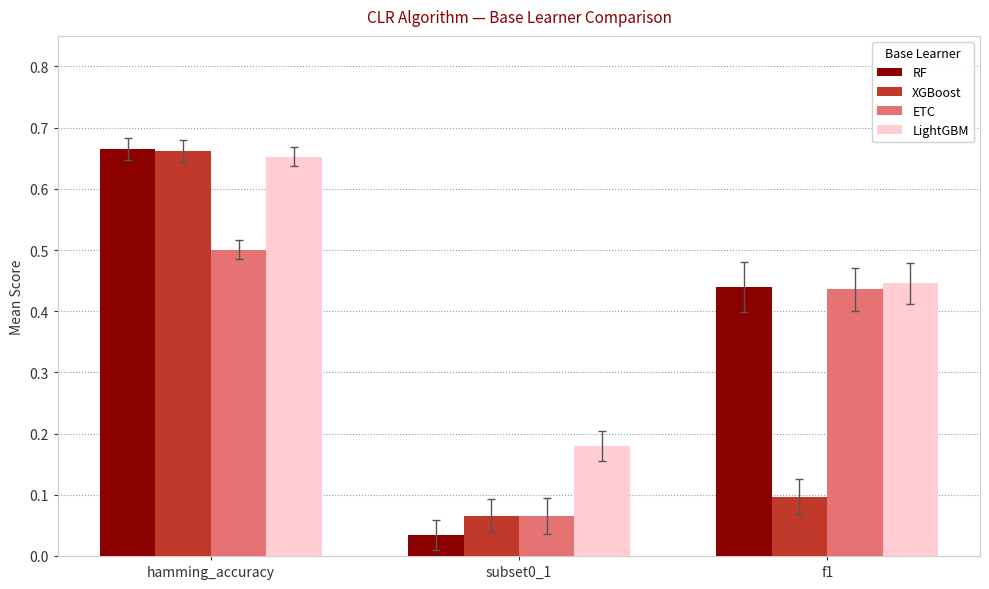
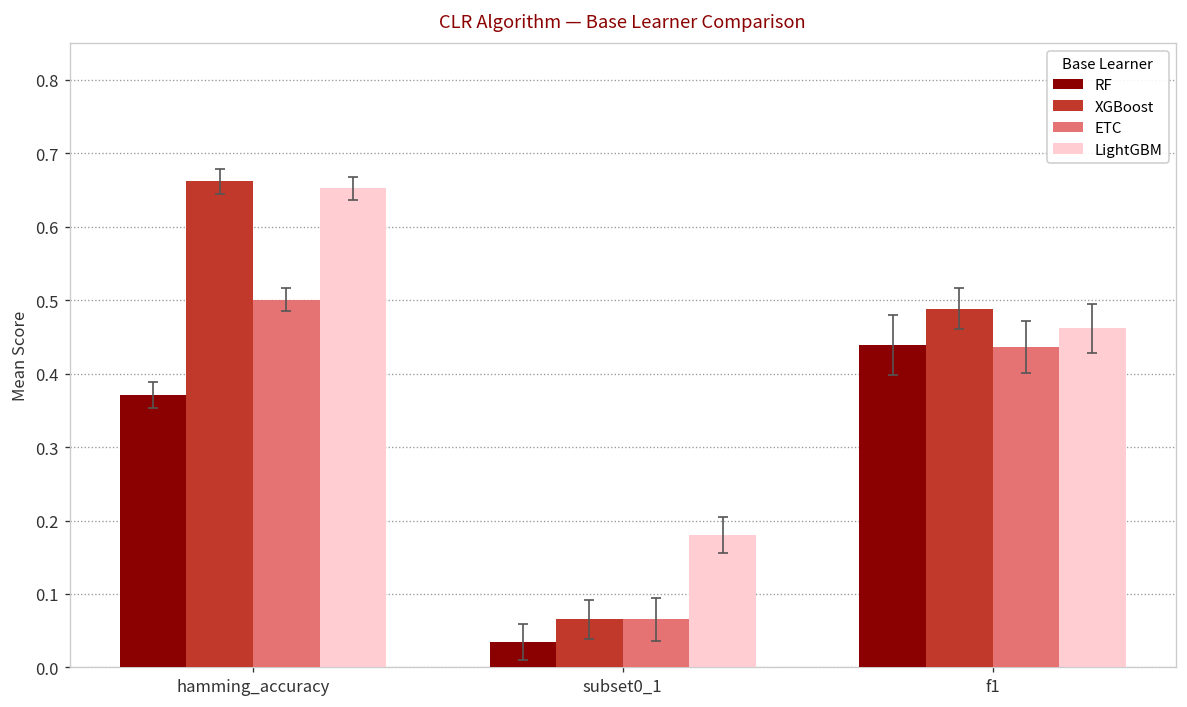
  {
    "RF": {
-     "hamming_accuracy": 0.67,
+     "hamming_accuracy": 0.37,
      "subset0_1": 0.03,
      "f1": 0.44
    },
    "XGBoost": {
      "hamming_accuracy": 0.66,
      "subset0_1": 0.07,
-     "f1": 0.10
+     "f1": 0.49
    },
    "ETC": {
      "hamming_accuracy": 0.50,
      "subset0_1": 0.07,
      "f1": 0.44
    },
    "LightGBM": {
      "hamming_accuracy": 0.65,
      "subset0_1": 0.18,
-     "f1": 0.45
+     "f1": 0.46
    }
  }
